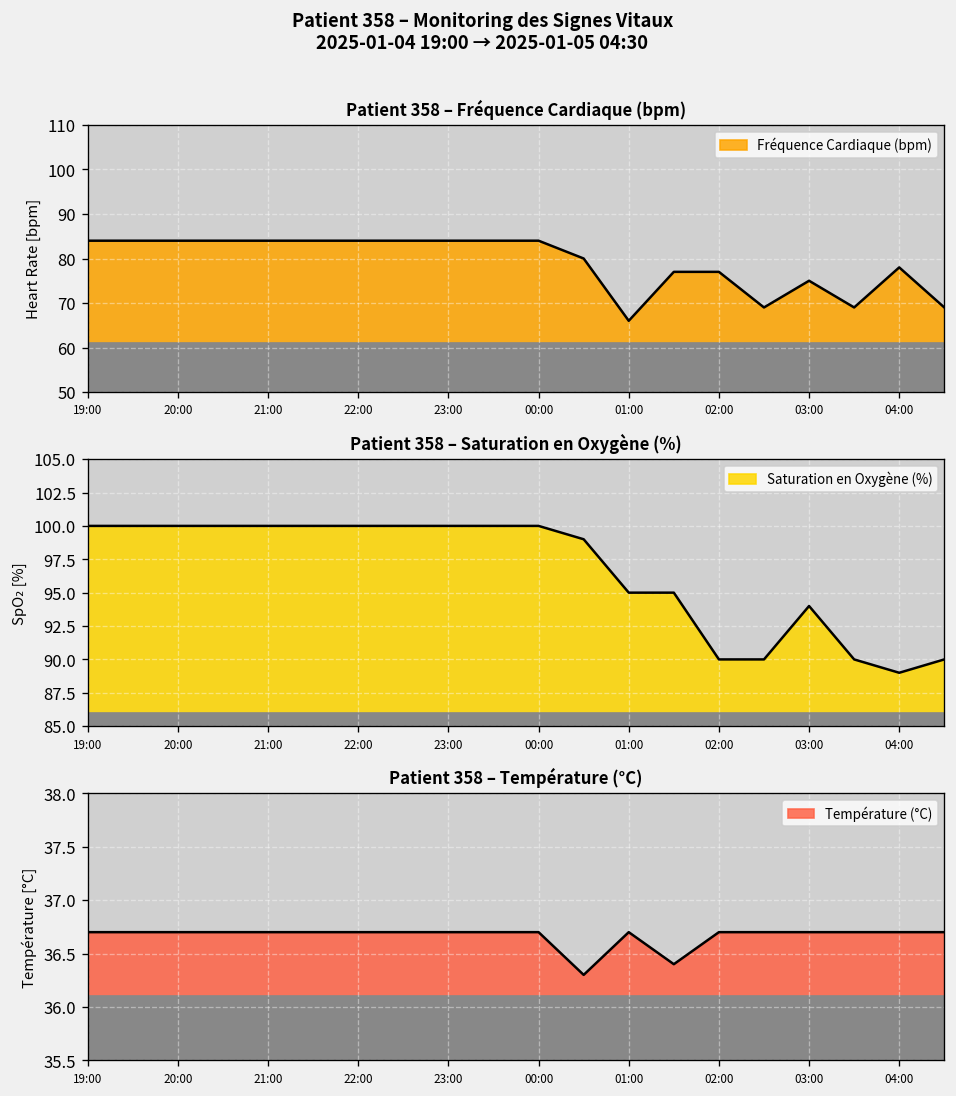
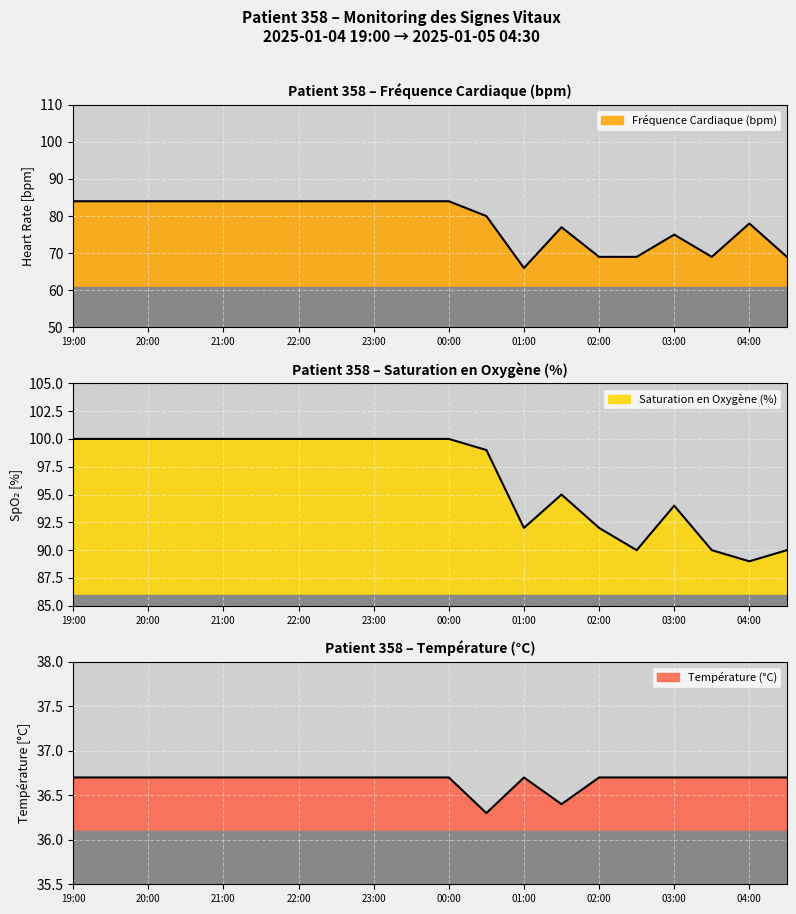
  {
    "Patient 358 – Fréquence Cardiaque (bpm)": {
      "Fréquence Cardiaque (bpm)": {
        "19:00": 84,
        "20:00": 84,
        "21:00": 84,
        "22:00": 84,
        "23:00": 84,
        "00:00": 84,
        "01:00": 66,
-       "02:00": 77,
+       "02:00": 69,
        "03:00": 75,
        "04:00": 78
      }
    },
    "Patient 358 – Saturation en Oxygène (%)": {
      "Saturation en Oxygène (%)": {
        "19:00": 100,
        "20:00": 100,
        "21:00": 100,
        "22:00": 100,
        "23:00": 100,
        "00:00": 100,
-       "01:00": 95,
-       "02:00": 90,
+       "01:00": 92,
+       "02:00": 92,
        "03:00": 94,
        "04:00": 89
      }
    },
    "Patient 358 – Température (°C)": {
      "Température (°C)": {
        "19:00": 36.7,
        "20:00": 36.7,
        "21:00": 36.7,
        "22:00": 36.7,
        "23:00": 36.7,
        "00:00": 36.7,
        "01:00": 36.7,
        "02:00": 36.7,
        "03:00": 36.7,
        "04:00": 36.7
      }
    }
  }
